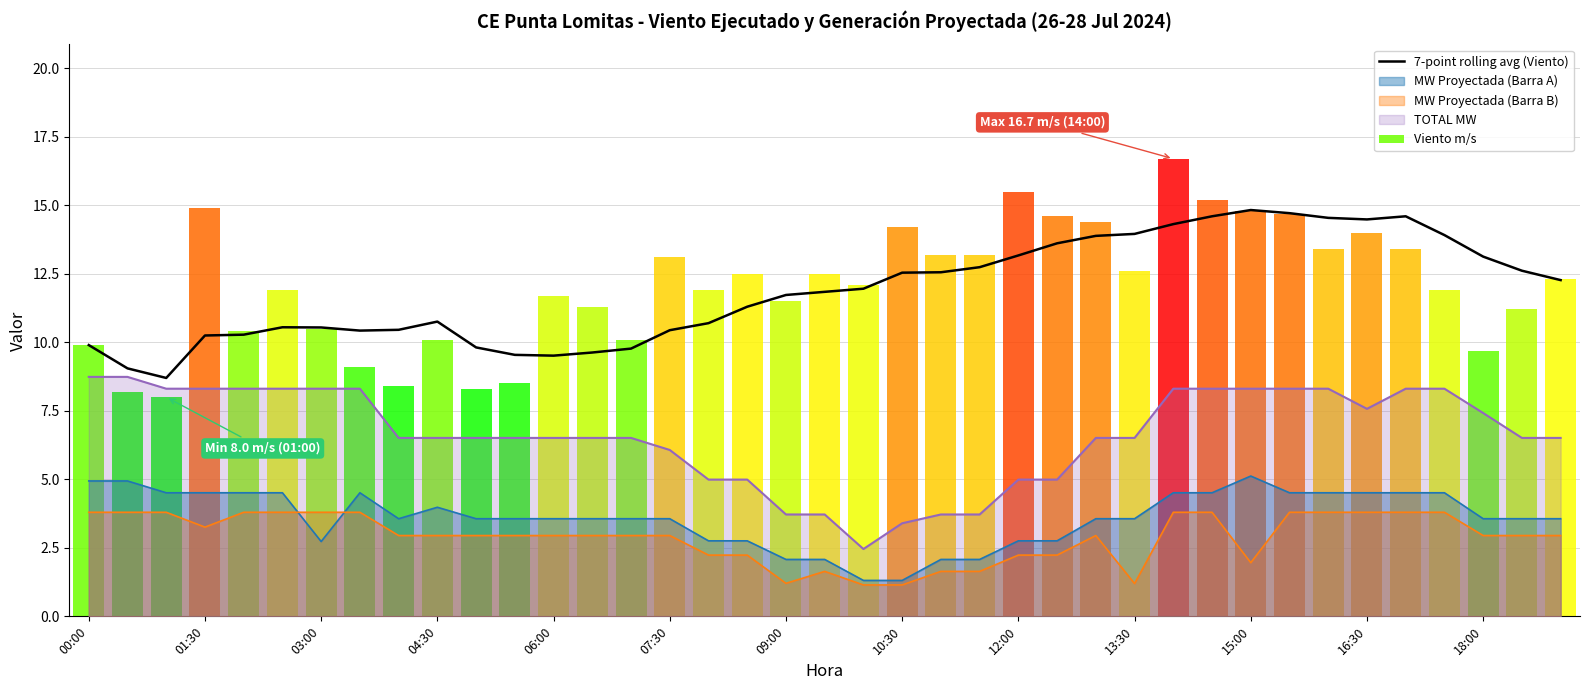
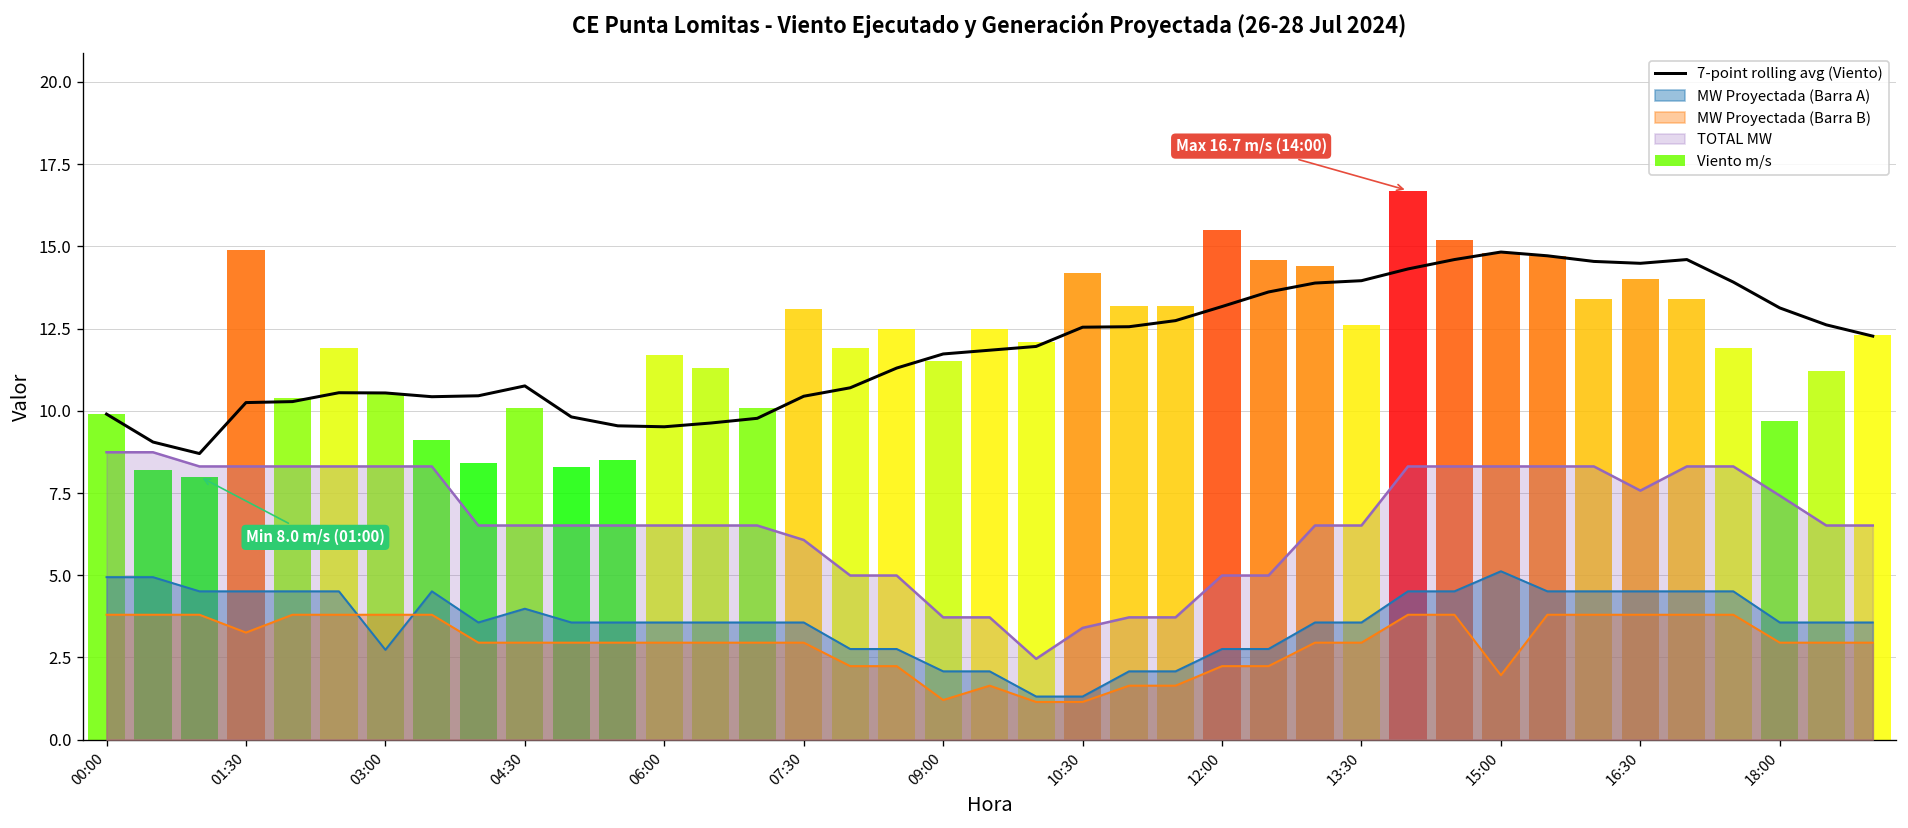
  {
    "7-point rolling avg (Viento)": {
      "00:00": 9.9,
      "01:30": 10.3,
      "03:00": 10.5,
      "04:30": 10.8,
      "06:00": 9.5,
      "07:30": 10.4,
      "09:00": 11.7,
      "10:30": 12.5,
      "12:00": 13.2,
      "13:30": 14.0,
      "15:00": 14.8,
      "16:30": 14.5,
      "18:00": 13.1
    },
    "Viento m/s": {
      "00:00": 9.9,
      "01:30": 14.9,
      "03:00": 10.5,
      "04:30": 10.1,
      "06:00": 11.7,
      "07:30": 13.1,
      "09:00": 11.5,
      "10:30": 14.2,
      "12:00": 15.5,
      "13:30": 12.6,
      "15:00": 14.8,
      "16:30": 14.0,
      "18:00": 9.7
    },
    "MW Proyectada (Barra A)": {
      "00:00": 4.9,
      "01:30": 4.5,
      "03:00": 2.7,
      "04:30": 4.0,
      "06:00": 3.6,
      "07:30": 3.6,
      "09:00": 2.1,
      "10:30": 1.3,
      "12:00": 2.8,
      "13:30": 3.6,
      "15:00": 5.1,
      "16:30": 4.5,
      "18:00": 3.6
    },
    "MW Proyectada (Barra B)": {
      "00:00": 3.8,
      "01:30": 3.3,
      "03:00": 3.8,
      "04:30": 2.9,
      "06:00": 2.9,
      "07:30": 2.9,
      "09:00": 1.2,
      "10:30": 1.1,
      "12:00": 2.2,
-     "13:30": 1.2,
+     "13:30": 2.9,
      "15:00": 2.0,
      "16:30": 3.8,
      "18:00": 2.9
    },
    "TOTAL MW": {
      "00:00": 8.7,
      "01:30": 8.3,
      "03:00": 8.3,
      "04:30": 6.5,
      "06:00": 6.5,
      "07:30": 6.1,
      "09:00": 3.7,
      "10:30": 3.4,
      "12:00": 5.0,
      "13:30": 6.5,
      "15:00": 8.3,
      "16:30": 7.6,
      "18:00": 7.4
    }
  }
